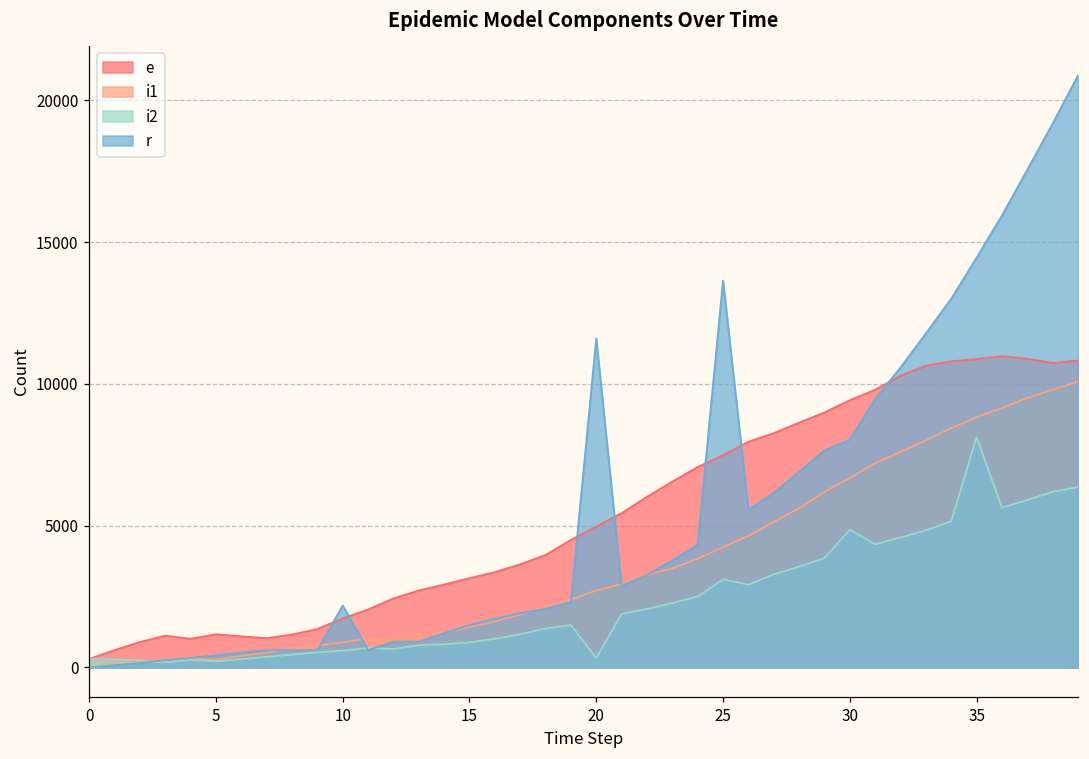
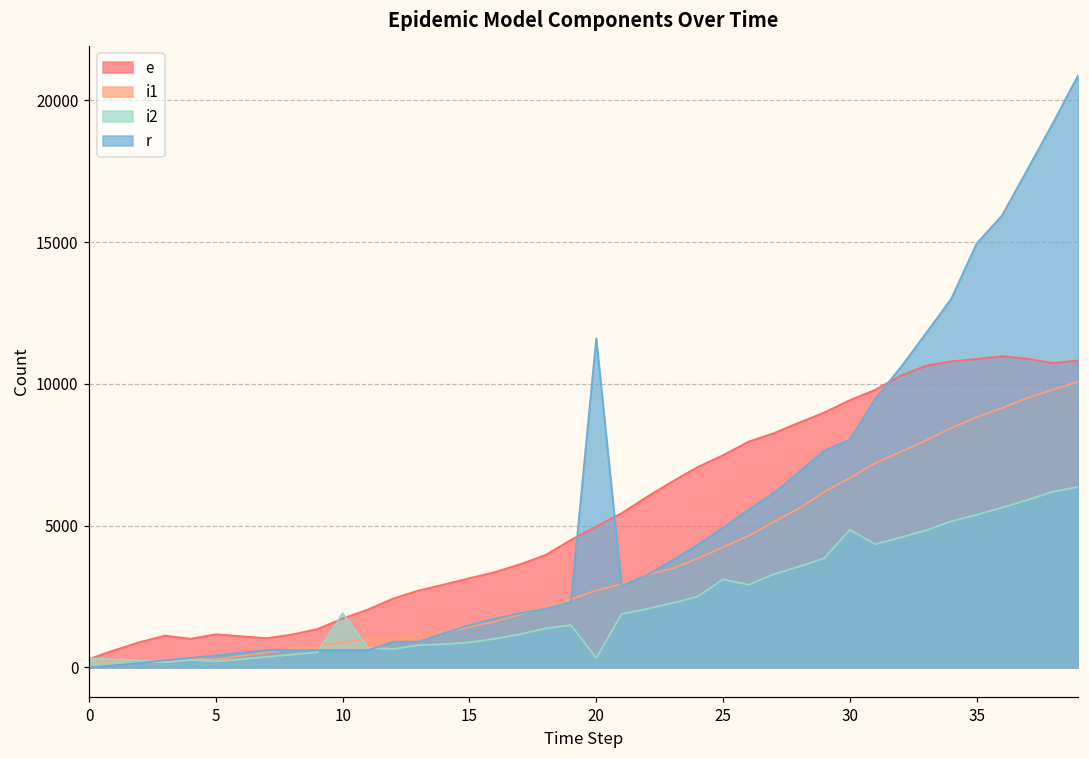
  {
    "i2": {
-     "10": 600,
+     "10": 1900,
      "15": 900,
      "20": 300,
      "25": 3100,
      "30": 4900,
-     "35": 8100
+     "35": 5400
    },
    "r": {
      "0": 0,
      "5": 400,
-     "10": 2200,
+     "10": 600,
      "20": 11600,
-     "25": 13600,
+     "25": 4900,
      "30": 8000,
-     "35": 14500
+     "35": 14900
    }
  }
